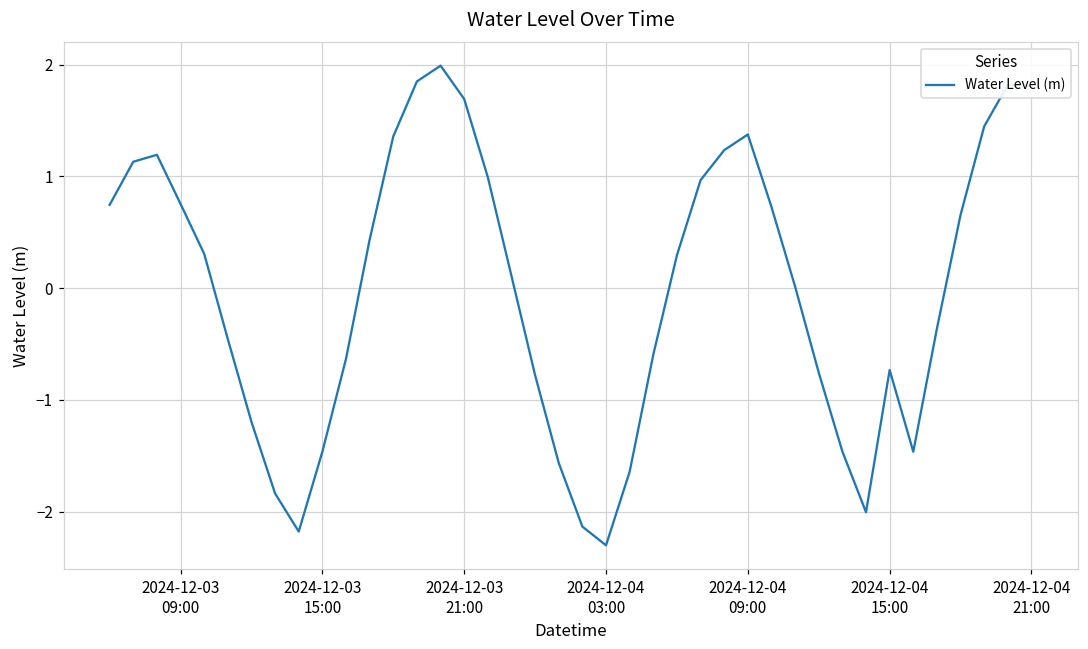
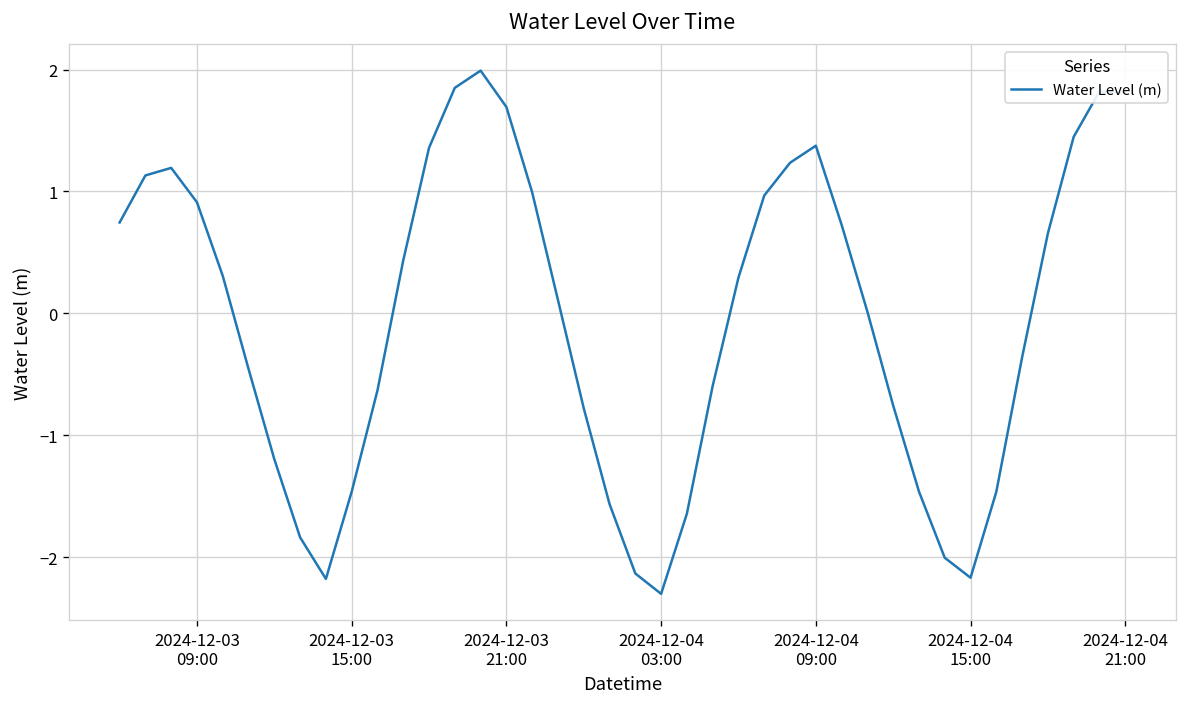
  {
-   "2024-12-03 09:00": 0.75,
+   "2024-12-03 09:00": 0.91,
    "2024-12-03 15:00": -1.46,
    "2024-12-03 21:00": 1.69,
    "2024-12-04 03:00": -2.30,
    "2024-12-04 09:00": 1.38,
-   "2024-12-04 15:00": -0.73
+   "2024-12-04 15:00": -2.17
  }
